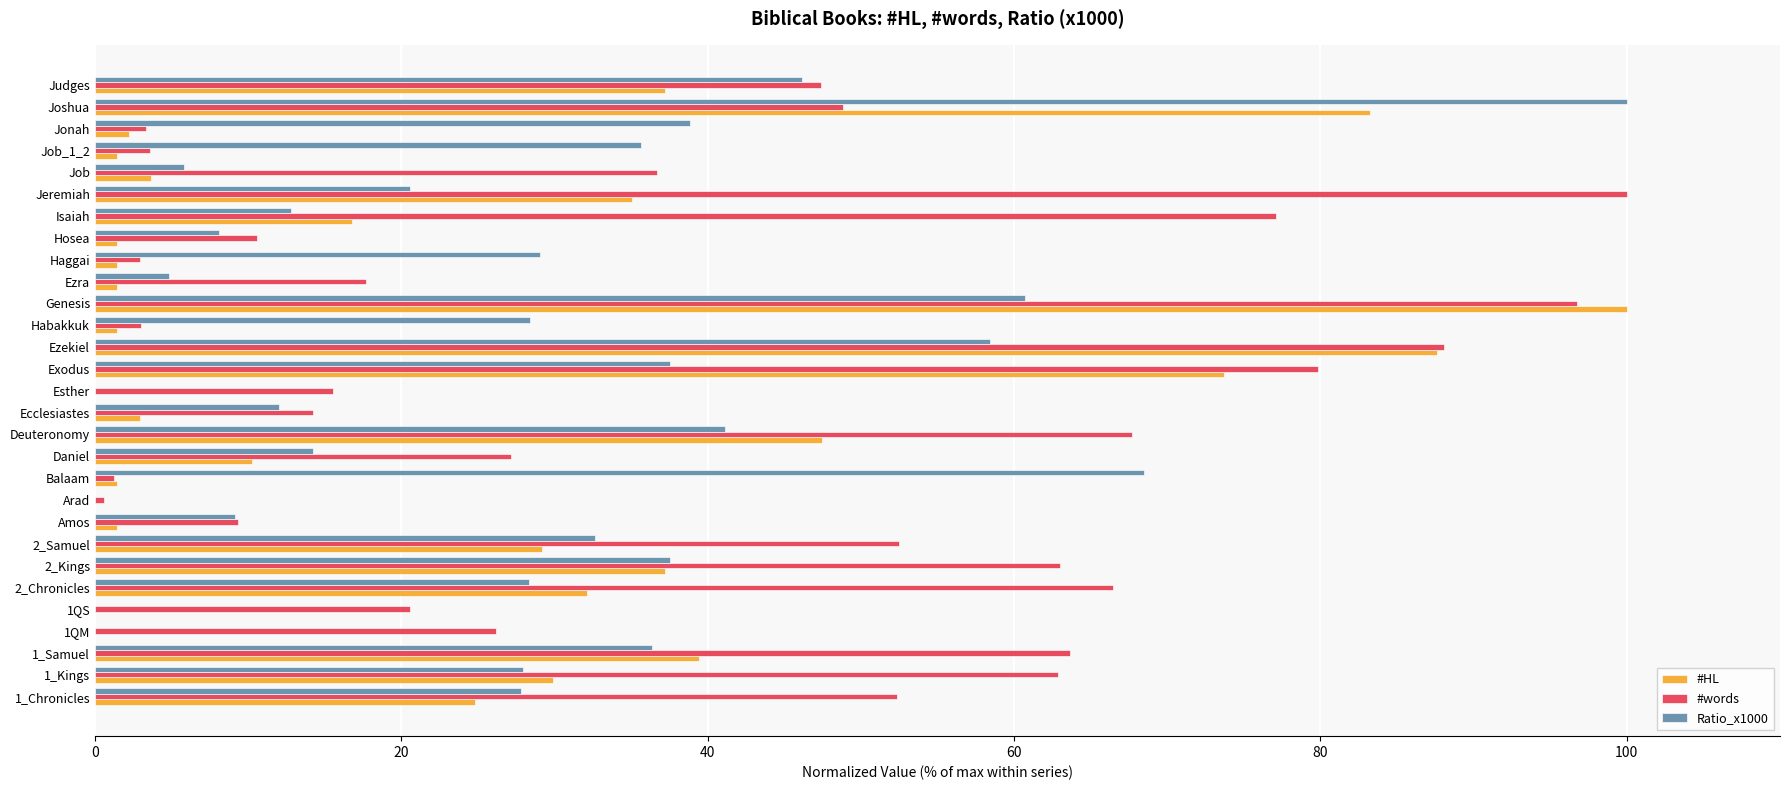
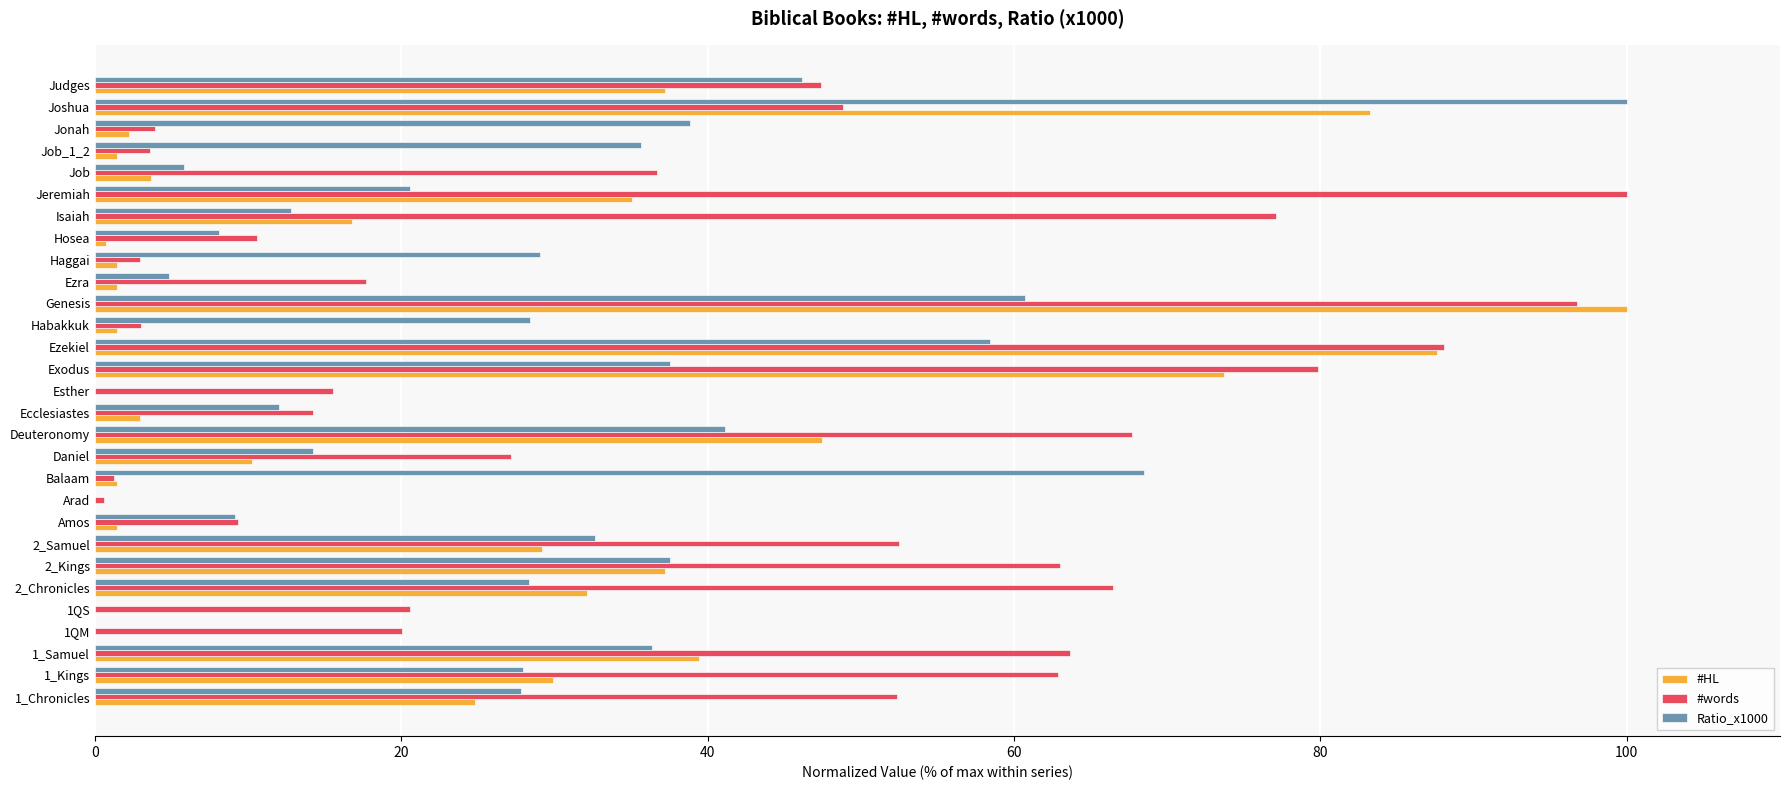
  {
    "#HL": {
      "Judges": 37.2,
      "Joshua": 83.2,
      "Jonah": 2.2,
      "Job_1_2": 1.5,
      "Job": 3.6,
      "Jeremiah": 35.0,
      "Isaiah": 16.8,
-     "Hosea": 1.5,
+     "Hosea": 0.7,
      "Haggai": 1.5,
      "Ezra": 1.5,
      "Genesis": 100.0,
      "Habakkuk": 1.5,
      "Ezekiel": 87.6,
      "Exodus": 73.7,
      "Esther": 0.0,
      "Ecclesiastes": 2.9,
      "Deuteronomy": 47.4,
      "Daniel": 10.2,
      "Balaam": 1.5,
      "Arad": 0.0,
      "Amos": 1.5,
      "2_Samuel": 29.2,
      "2_Kings": 37.2,
      "2_Chronicles": 32.1,
      "1QS": 0.0,
      "1QM": 0.0,
      "1_Samuel": 39.4,
      "1_Kings": 29.9,
      "1_Chronicles": 24.8
    },
    "#words": {
      "Judges": 47.4,
      "Joshua": 48.8,
-     "Jonah": 3.3,
+     "Jonah": 3.9,
      "Job_1_2": 3.6,
      "Job": 36.7,
      "Jeremiah": 100.0,
      "Isaiah": 77.1,
      "Hosea": 10.6,
      "Haggai": 2.9,
      "Ezra": 17.7,
      "Genesis": 96.7,
      "Habakkuk": 3.0,
      "Ezekiel": 88.0,
      "Exodus": 79.9,
      "Esther": 15.5,
      "Ecclesiastes": 14.2,
      "Deuteronomy": 67.7,
      "Daniel": 27.1,
      "Balaam": 1.3,
      "Arad": 0.6,
      "Amos": 9.3,
      "2_Samuel": 52.5,
      "2_Kings": 63.0,
      "2_Chronicles": 66.5,
      "1QS": 20.5,
-     "1QM": 26.2,
+     "1QM": 20.1,
      "1_Samuel": 63.7,
      "1_Kings": 62.8,
      "1_Chronicles": 52.3
    },
    "Ratio_x1000": {
      "Judges": 46.1,
      "Joshua": 100.0,
      "Jonah": 38.8,
      "Job_1_2": 35.6,
      "Job": 5.8,
      "Jeremiah": 20.6,
      "Isaiah": 12.8,
      "Hosea": 8.1,
      "Haggai": 29.1,
      "Ezra": 4.8,
      "Genesis": 60.7,
      "Habakkuk": 28.4,
      "Ezekiel": 58.4,
      "Exodus": 37.6,
      "Esther": 0.0,
      "Ecclesiastes": 12.0,
      "Deuteronomy": 41.1,
      "Daniel": 14.2,
      "Balaam": 68.5,
      "Arad": 0.0,
      "Amos": 9.2,
      "2_Samuel": 32.6,
      "2_Kings": 37.6,
      "2_Chronicles": 28.4,
      "1QS": 0.0,
      "1QM": 0.0,
      "1_Samuel": 36.4,
      "1_Kings": 28.0,
      "1_Chronicles": 27.8
    }
  }
